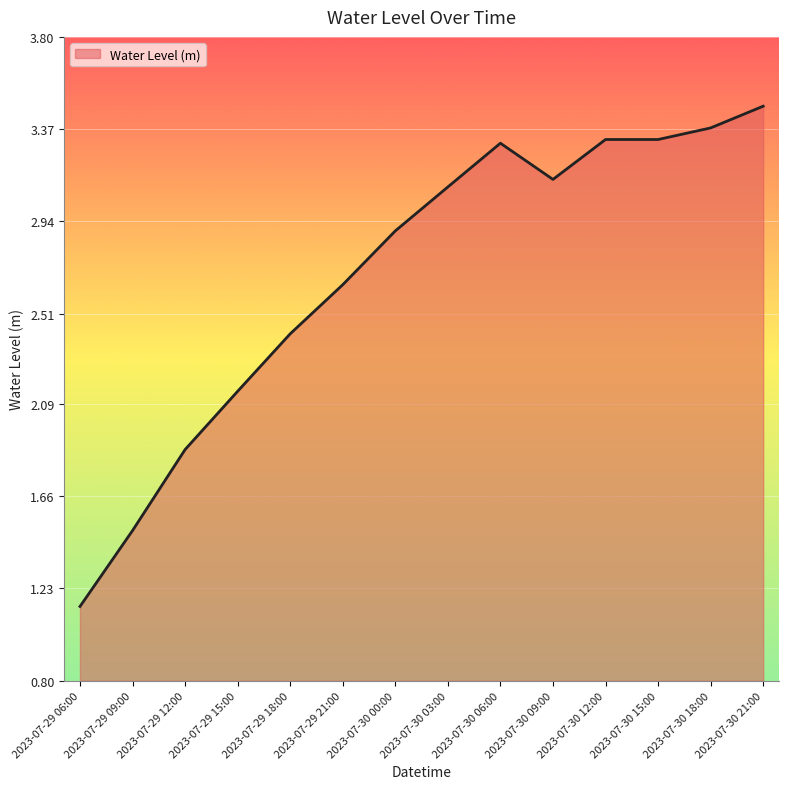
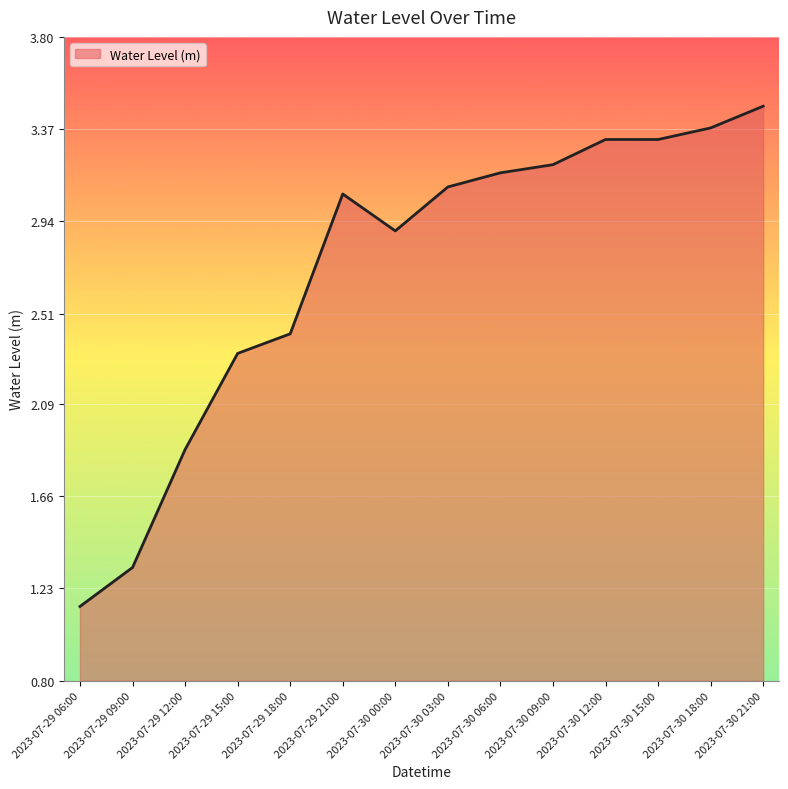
  {
    "2023-07-29 06:00": 1.15,
-   "2023-07-29 09:00": 1.50,
+   "2023-07-29 09:00": 1.33,
    "2023-07-29 12:00": 1.88,
-   "2023-07-29 15:00": 2.15,
+   "2023-07-29 15:00": 2.33,
    "2023-07-29 18:00": 2.42,
-   "2023-07-29 21:00": 2.65,
+   "2023-07-29 21:00": 3.07,
    "2023-07-30 00:00": 2.90,
    "2023-07-30 03:00": 3.10,
-   "2023-07-30 06:00": 3.30,
-   "2023-07-30 09:00": 3.14,
+   "2023-07-30 06:00": 3.17,
+   "2023-07-30 09:00": 3.20,
    "2023-07-30 12:00": 3.32,
    "2023-07-30 15:00": 3.32,
    "2023-07-30 18:00": 3.38,
    "2023-07-30 21:00": 3.48
  }
